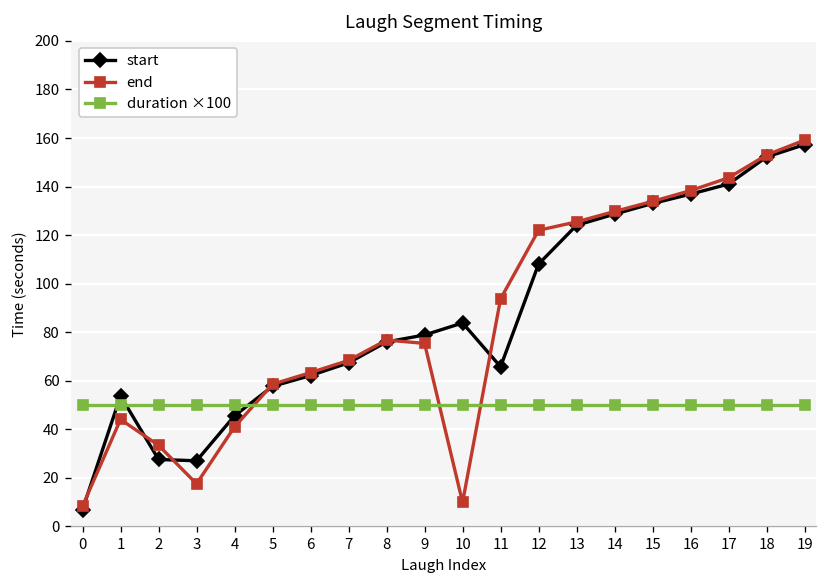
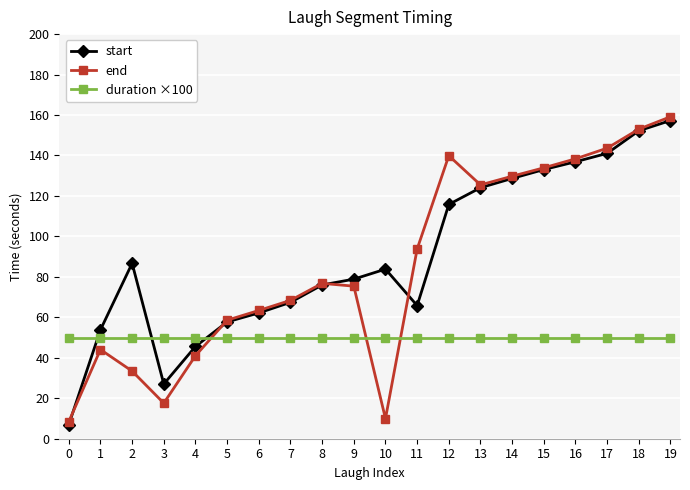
  {
    "start": {
      "0": 7,
      "1": 54,
-     "2": 28,
+     "2": 87,
      "3": 27,
      "4": 46,
      "9": 79,
      "10": 84,
      "11": 66,
-     "12": 108,
+     "12": 116,
      "13": 124,
      "16": 137,
      "17": 141,
      "19": 157
    },
    "end": {
      "0": 8,
      "1": 44,
      "2": 33,
      "3": 18,
      "4": 41,
      "9": 75,
      "10": 10,
      "11": 94,
-     "12": 122,
+     "12": 140,
      "13": 125,
      "16": 138,
      "17": 144,
      "19": 159
    },
    "duration ×100": {
      "0": 50,
      "1": 50,
      "2": 50,
      "3": 50,
      "4": 50,
      "5": 50,
      "6": 50,
      "7": 50,
      "8": 50,
      "9": 50,
      "10": 50,
      "11": 50,
      "12": 50,
      "13": 50,
      "14": 50,
      "15": 50,
      "16": 50,
      "17": 50,
      "18": 50,
      "19": 50
    }
  }
